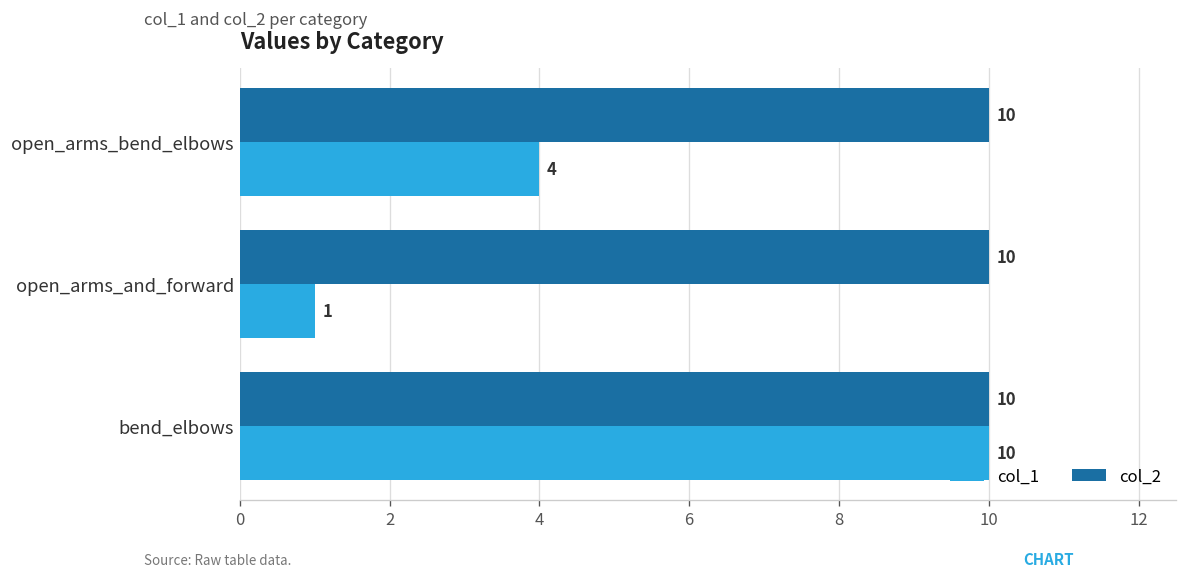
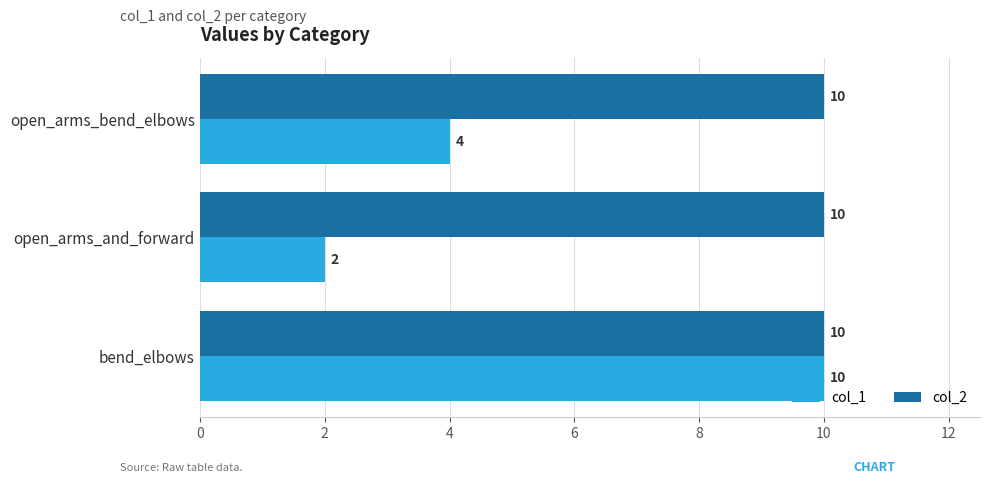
  {
    "col_1": {
      "open_arms_bend_elbows": 4,
-     "open_arms_and_forward": 1,
+     "open_arms_and_forward": 2,
      "bend_elbows": 10
    },
    "col_2": {
      "open_arms_bend_elbows": 10,
      "open_arms_and_forward": 10,
      "bend_elbows": 10
    }
  }
